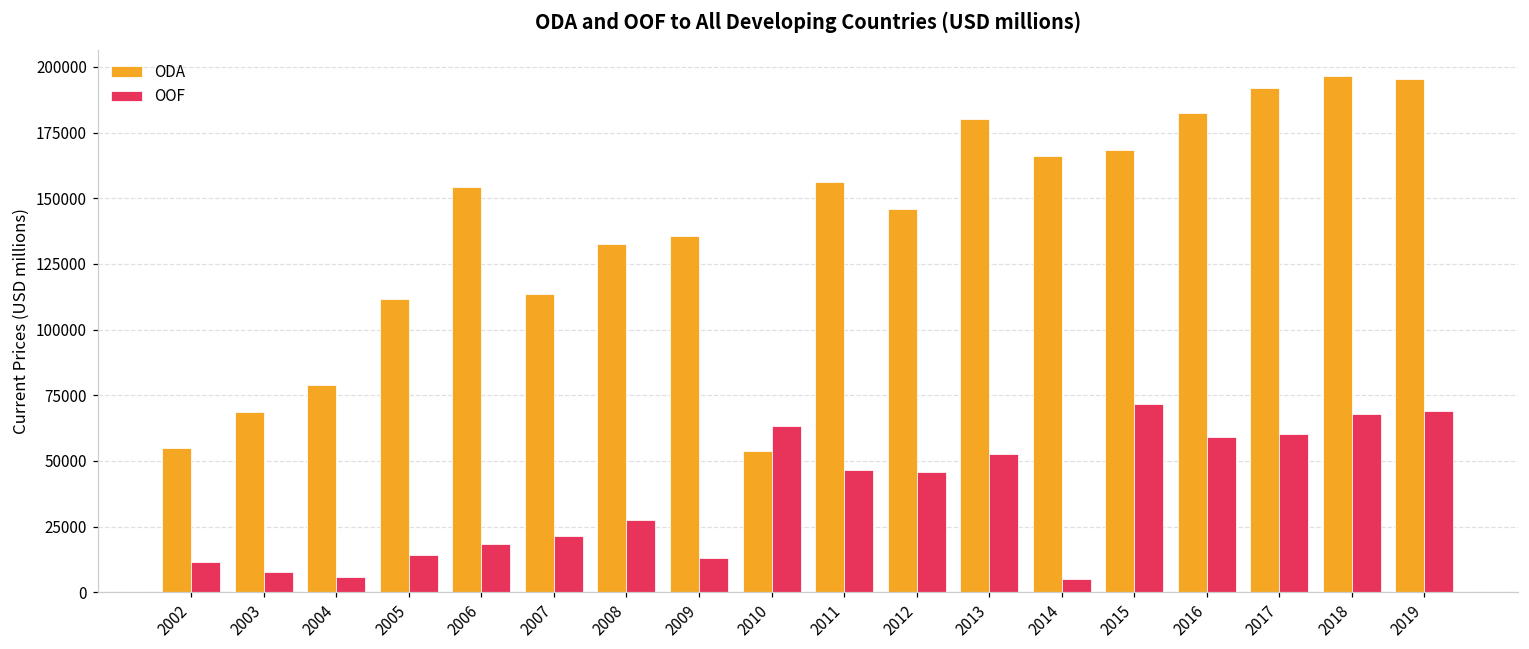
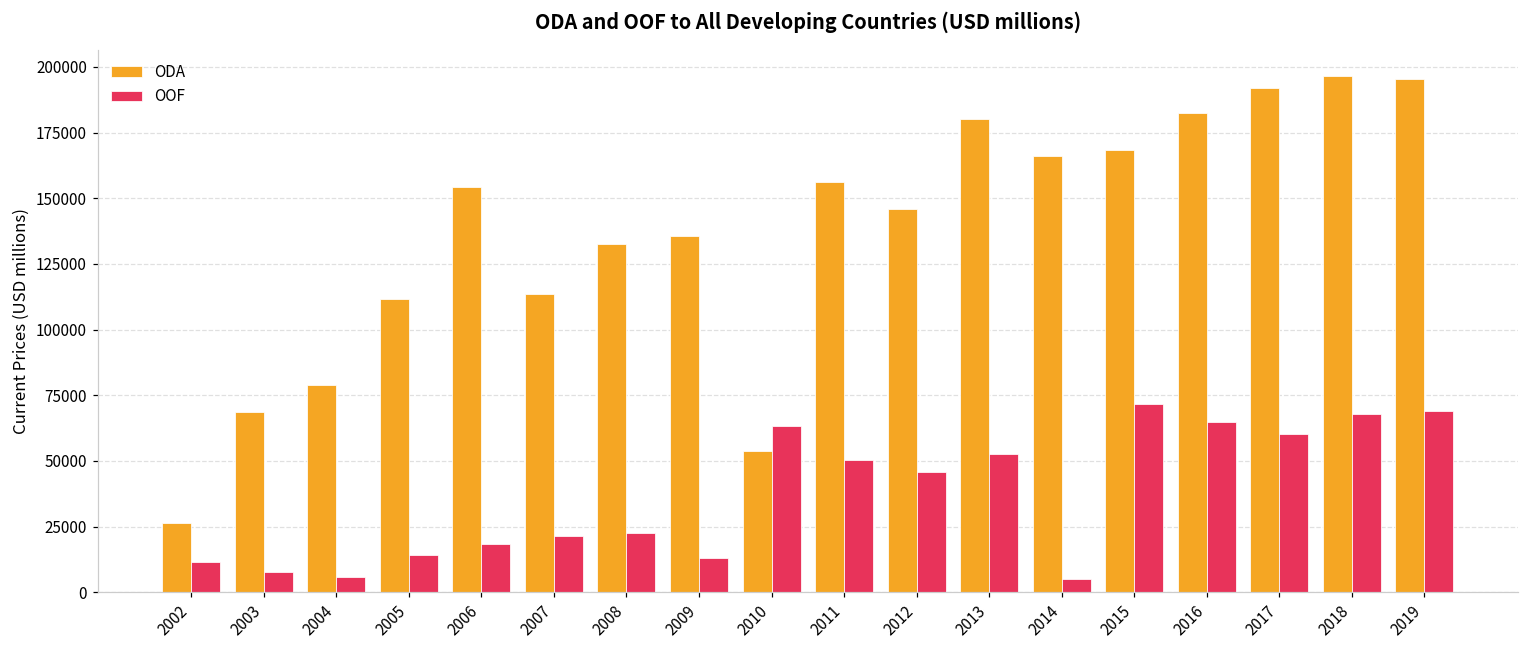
  {
    "ODA": {
-     "2002": 55000,
+     "2002": 27000,
      "2003": 69000,
      "2004": 79000,
      "2005": 111000,
      "2006": 154000,
      "2007": 113000,
      "2008": 133000,
      "2009": 136000,
      "2010": 54000,
      "2011": 156000,
      "2012": 146000,
      "2013": 180000,
      "2014": 166000,
      "2015": 168000,
      "2016": 182000,
      "2017": 192000,
      "2018": 197000,
      "2019": 196000
    },
    "OOF": {
      "2002": 12000,
      "2003": 8000,
      "2004": 6000,
      "2005": 14000,
      "2006": 18000,
      "2007": 21000,
-     "2008": 28000,
+     "2008": 22000,
      "2009": 13000,
      "2010": 63000,
-     "2011": 46000,
+     "2011": 50000,
      "2012": 46000,
      "2013": 53000,
      "2014": 5000,
      "2015": 72000,
-     "2016": 59000,
+     "2016": 65000,
      "2017": 60000,
      "2018": 68000,
      "2019": 69000
    }
  }
